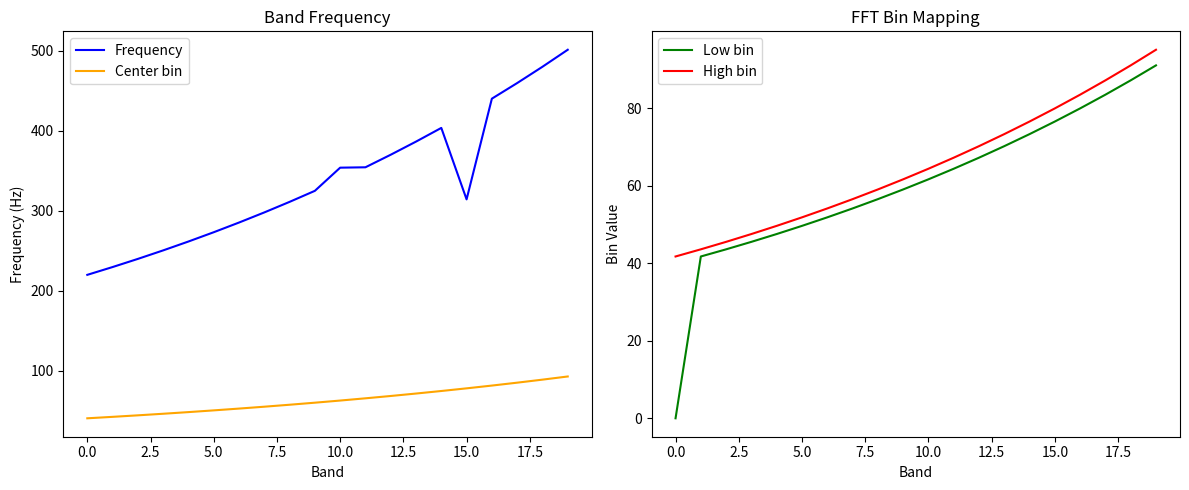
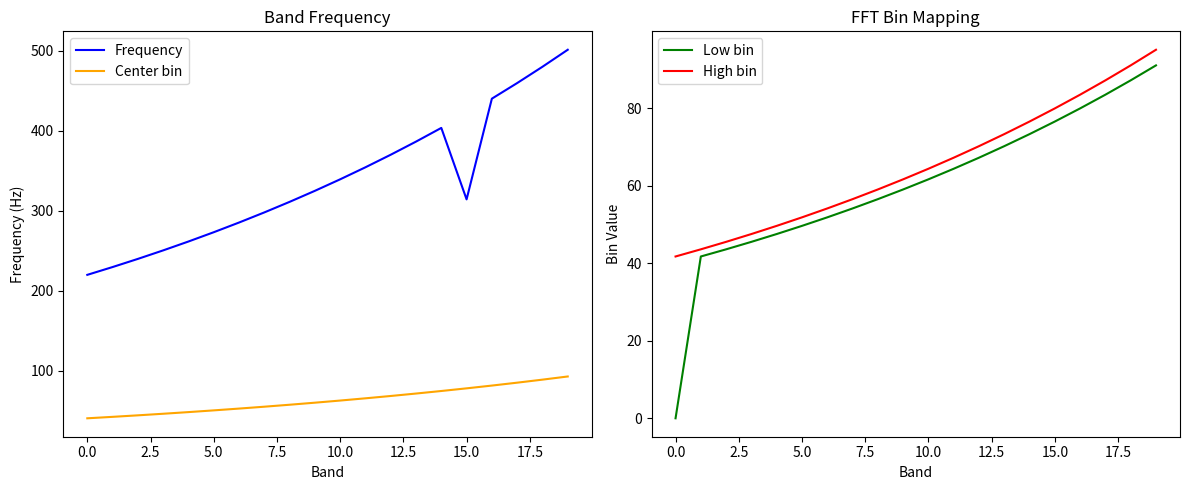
  {
    "Band Frequency": {
      "Frequency": {
        "0.0": 220,
        "5.0": 270,
-       "10.0": 350,
+       "10.0": 340,
        "15.0": 310
      },
      "Center bin": {
        "0.0": 40,
        "5.0": 50,
        "10.0": 60,
        "15.0": 80
      }
    },
    "FFT Bin Mapping": {
      "Low bin": {
        "0.0": 0,
        "5.0": 50,
        "10.0": 62,
        "15.0": 77
      },
      "High bin": {
        "0.0": 42,
        "5.0": 52,
        "10.0": 64,
        "15.0": 80
      }
    }
  }
